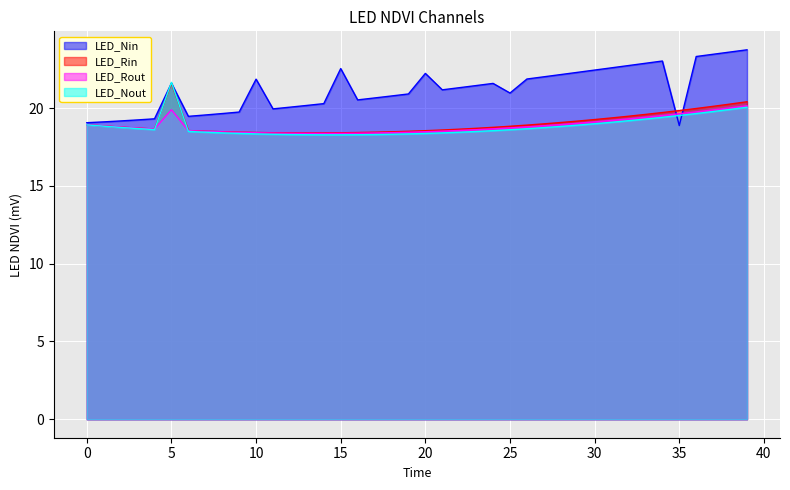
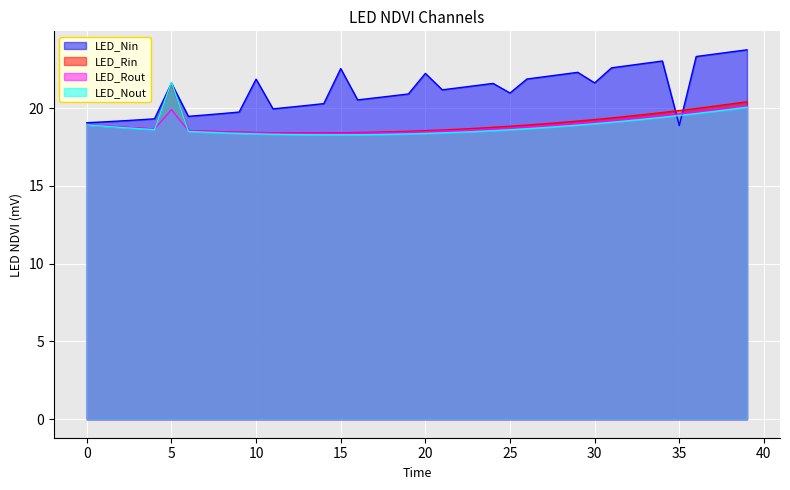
  {
    "LED_Nin": {
      "10": 21.9,
      "15": 22.5,
      "20": 22.2,
      "25": 21.0,
-     "30": 22.5,
+     "30": 21.6,
      "35": 18.9
    },
    "LED_Rin": {
      "35": 19.8
    },
    "LED_Rout": {
      "5": 19.9
    }
  }
